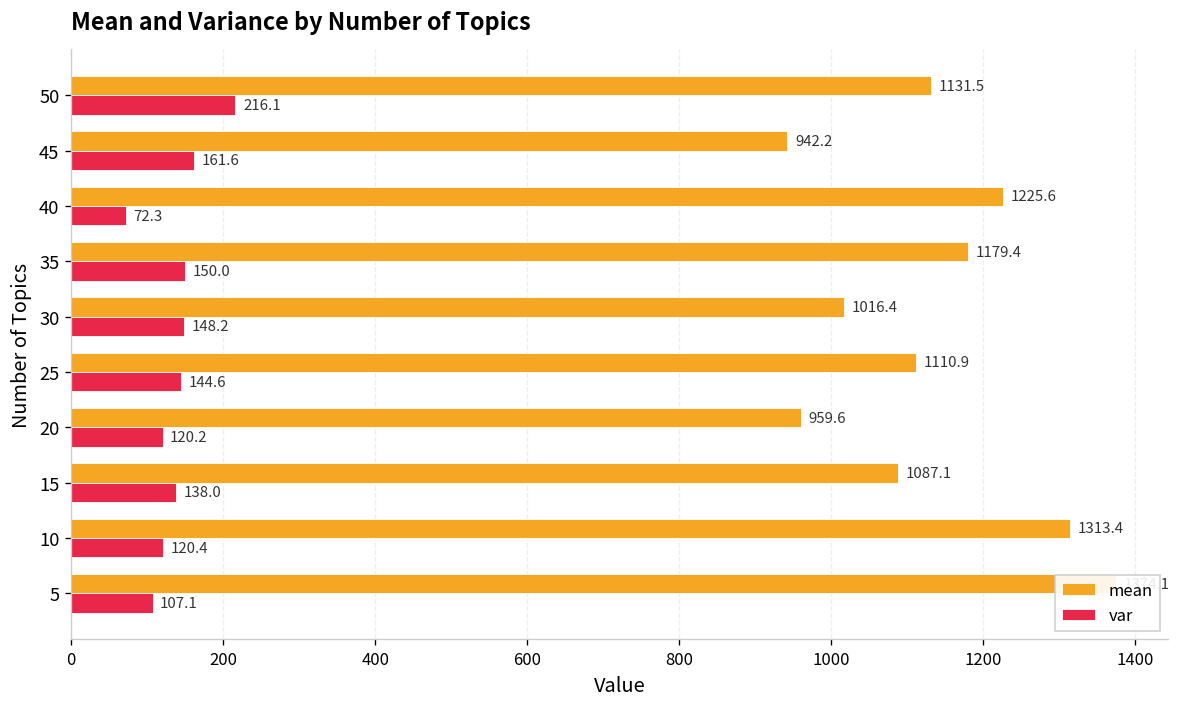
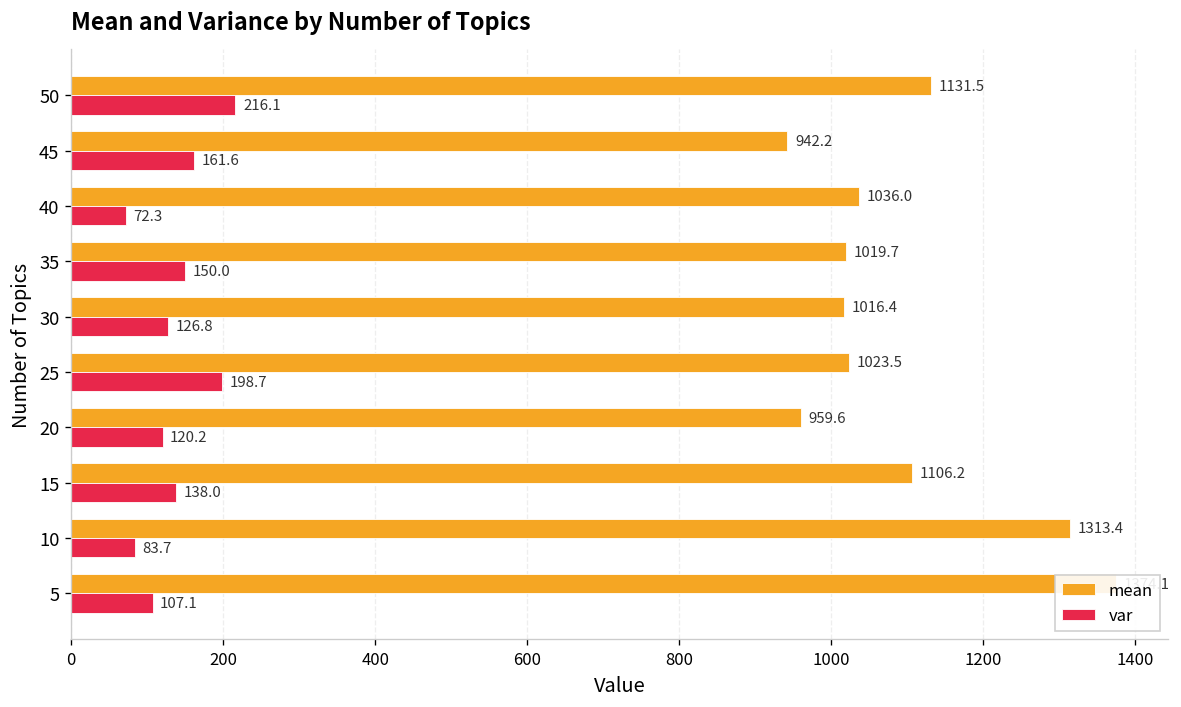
  {
    "mean": {
      "50": 1131.5,
      "45": 942.2,
-     "40": 1225.6,
-     "35": 1179.4,
+     "40": 1036.0,
+     "35": 1019.7,
      "30": 1016.4,
-     "25": 1110.9,
+     "25": 1023.5,
      "20": 959.6,
-     "15": 1087.1,
+     "15": 1106.2,
      "10": 1313.4
    },
    "var": {
      "50": 216.1,
      "45": 161.6,
      "40": 72.3,
      "35": 150.0,
-     "30": 148.2,
-     "25": 144.6,
+     "30": 126.8,
+     "25": 198.7,
      "20": 120.2,
      "15": 138.0,
-     "10": 120.4,
+     "10": 83.7,
      "5": 107.1
    }
  }
